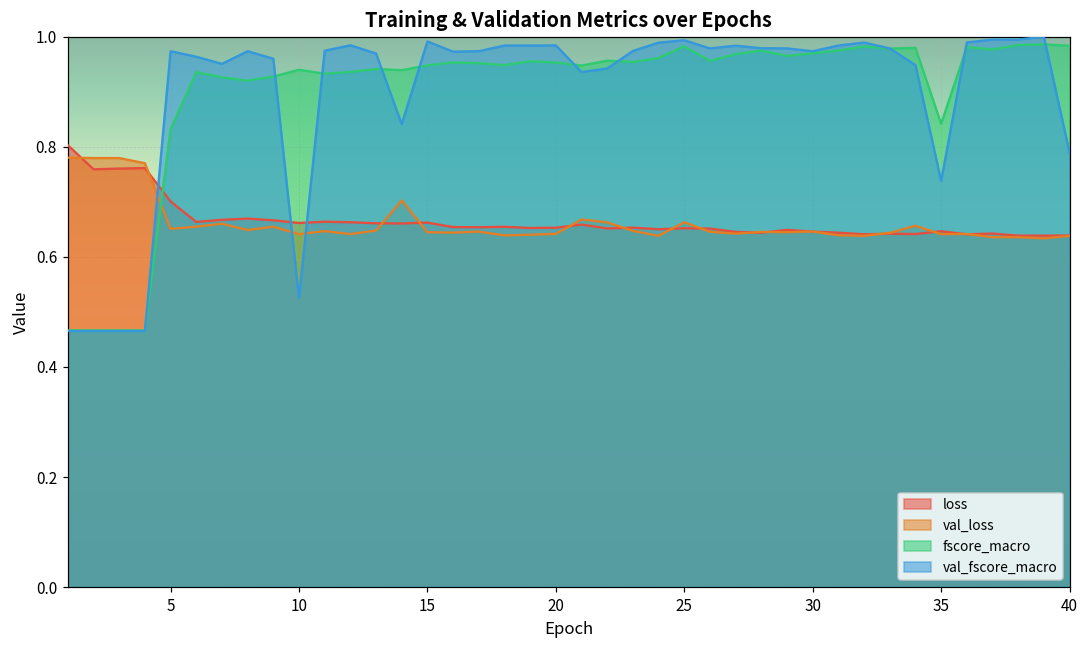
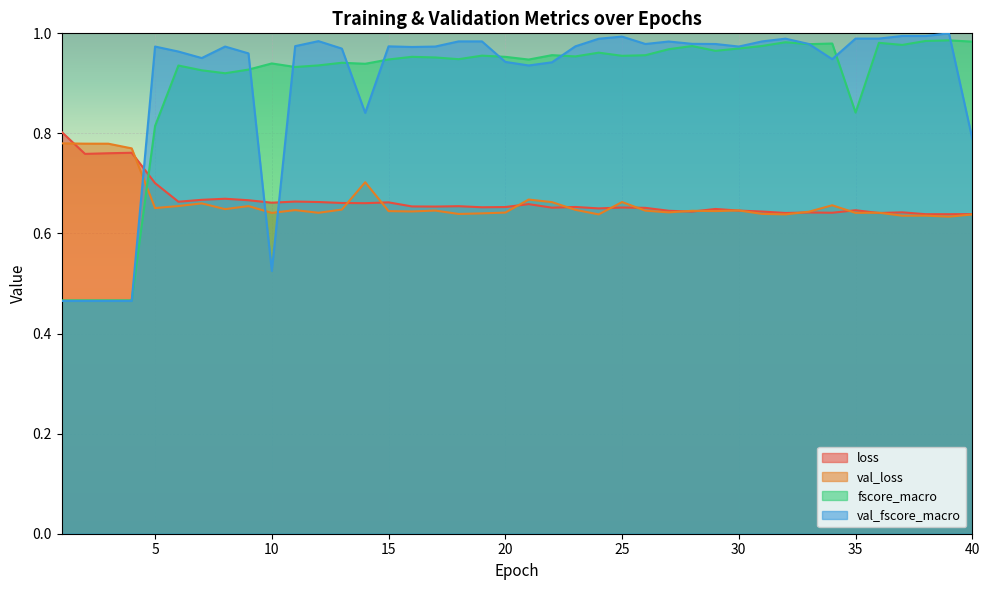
  {
    "fscore_macro": {
-     "5": 0.83,
+     "5": 0.81,
      "10": 0.94,
      "15": 0.95,
      "20": 0.95,
-     "25": 0.98,
+     "25": 0.96,
      "35": 0.84,
      "40": 0.98
    },
    "val_fscore_macro": {
      "5": 0.97,
      "10": 0.53,
-     "15": 0.99,
-     "20": 0.98,
+     "15": 0.97,
+     "20": 0.94,
      "25": 0.99,
-     "35": 0.74,
+     "35": 0.99,
      "40": 0.79
    }
  }
